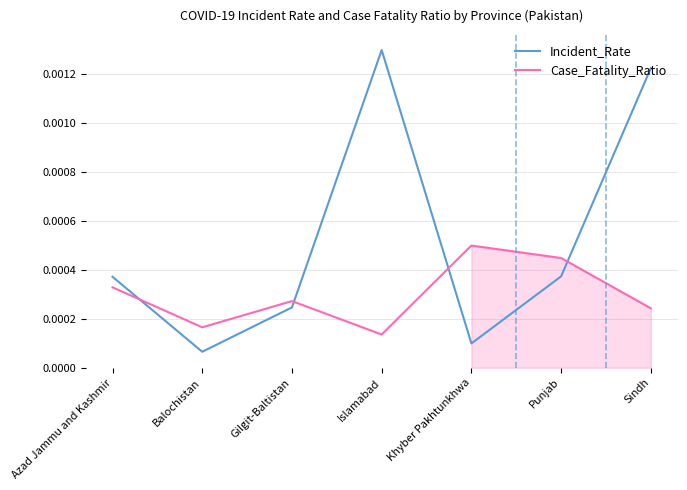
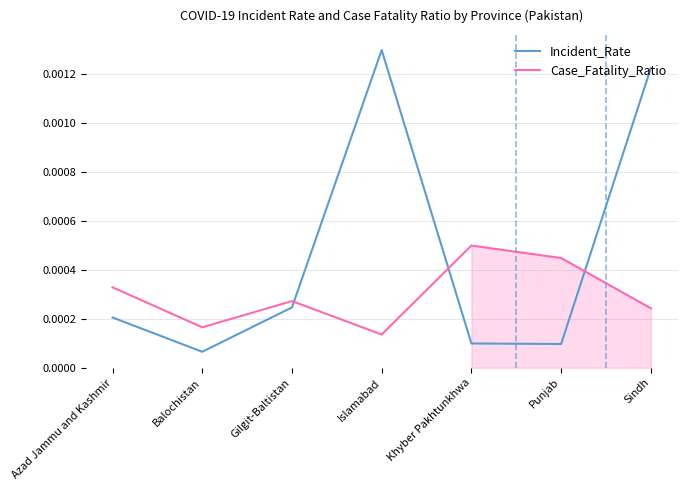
  {
    "Incident_Rate": {
-     "Azad Jammu and Kashmir": 0.00037,
+     "Azad Jammu and Kashmir": 0.00021,
      "Balochistan": 0.00007,
      "Gilgit-Baltistan": 0.00025,
      "Islamabad": 0.00130,
      "Khyber Pakhtunkhwa": 0.00010,
-     "Punjab": 0.00037,
+     "Punjab": 0.00010,
      "Sindh": 0.00123
    }
  }
